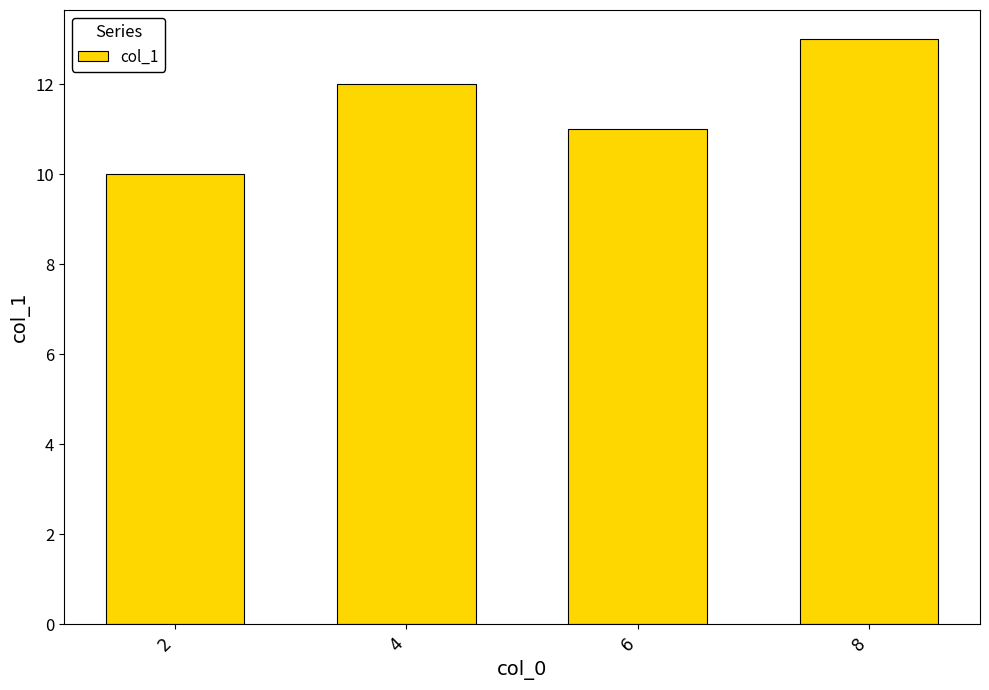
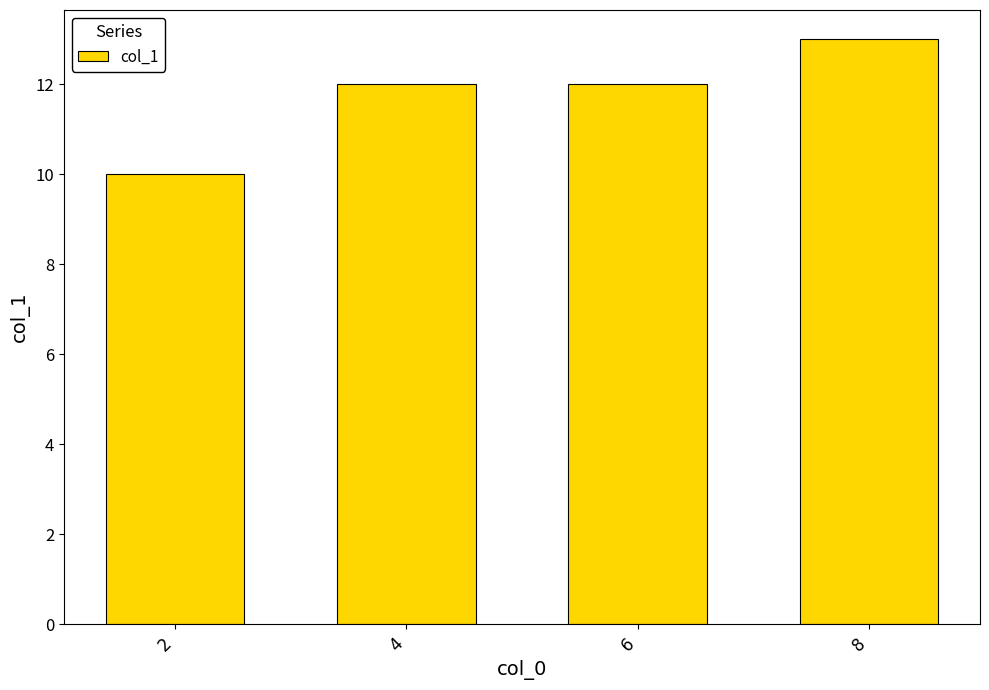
  {
    "2": 10,
    "4": 12,
-   "6": 11,
+   "6": 12,
    "8": 13
  }
